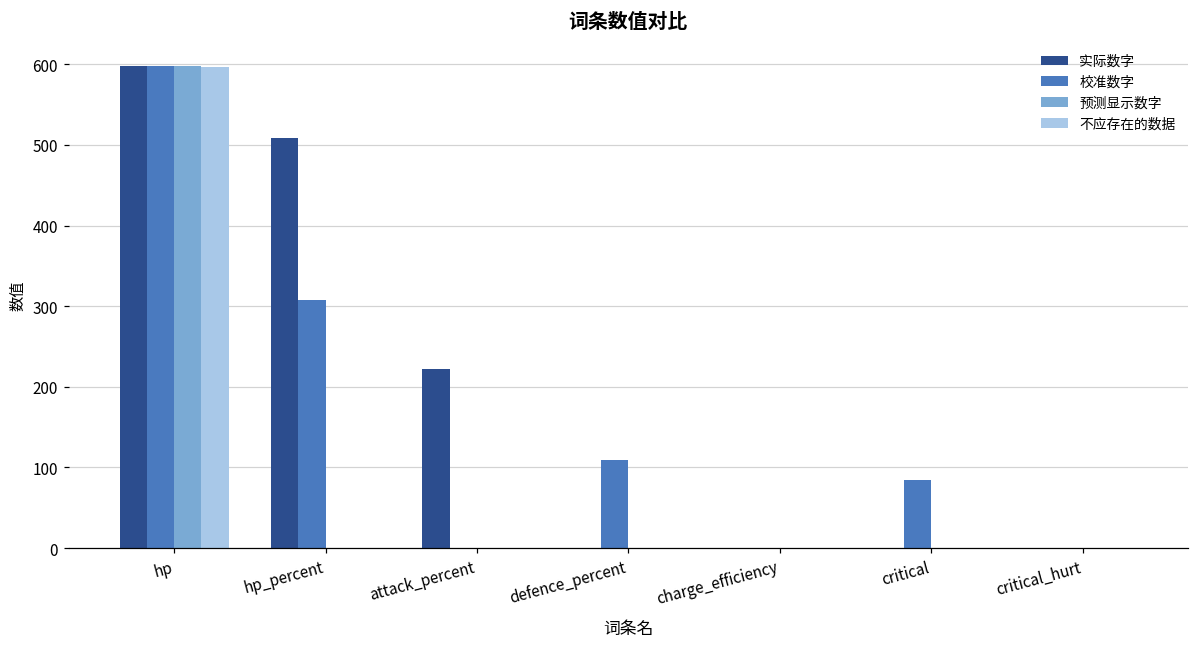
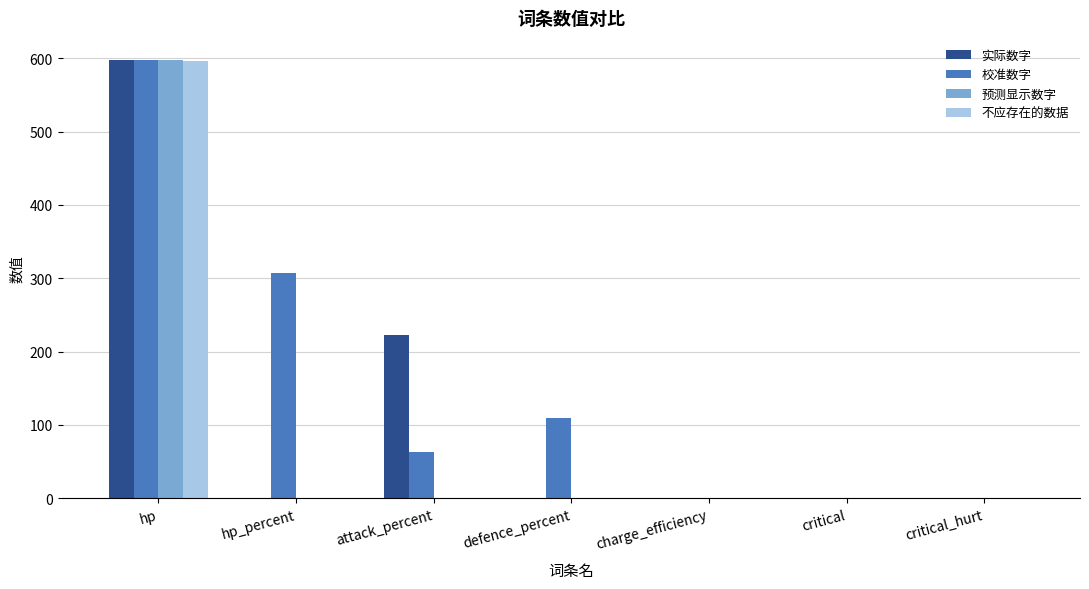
  {
    "实际数字": {
      "hp": 600,
-     "hp_percent": 510,
+     "hp_percent": 0,
      "attack_percent": 220
    },
    "校准数字": {
      "hp": 600,
      "hp_percent": 310,
-     "attack_percent": 0,
+     "attack_percent": 60,
      "defence_percent": 110,
-     "critical": 80
+     "critical": 0
    }
  }
